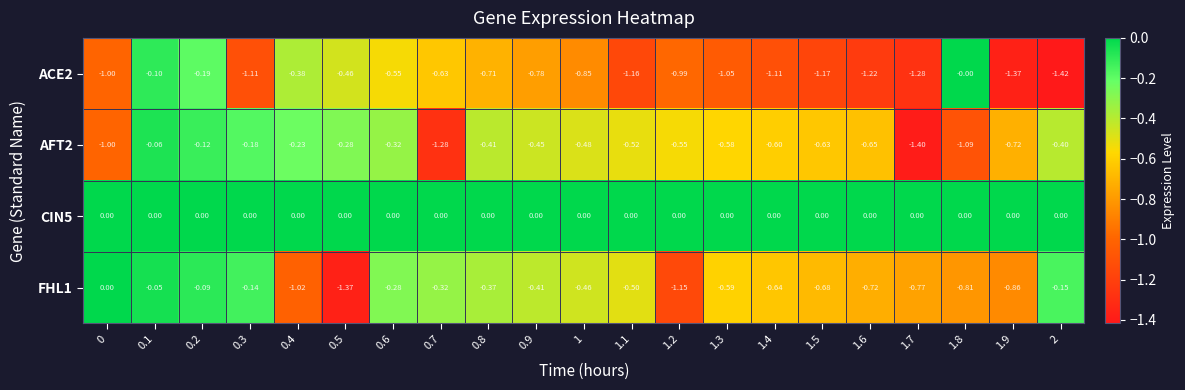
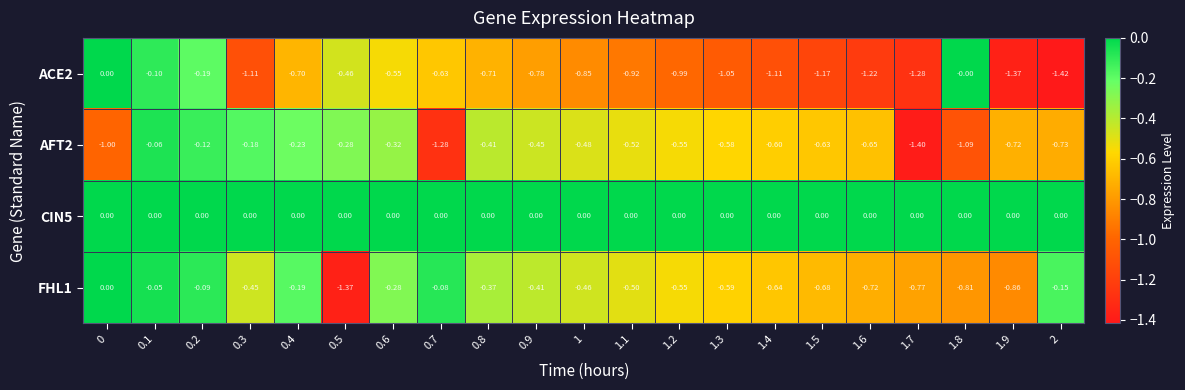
  {
    "ACE2": {
-     "0": -1.00,
+     "0": 0.00,
      "0.1": -0.10,
      "0.2": -0.19,
      "0.3": -1.11,
-     "0.4": -0.38,
+     "0.4": -0.70,
      "0.5": -0.46,
      "0.6": -0.55,
      "0.7": -0.63,
      "0.8": -0.71,
      "0.9": -0.78,
      "1": -0.85,
-     "1.1": -1.16,
+     "1.1": -0.92,
      "1.2": -0.99,
      "1.3": -1.05,
      "1.4": -1.11,
      "1.5": -1.17,
      "1.6": -1.22,
      "1.7": -1.28,
      "1.8": -0.00,
      "1.9": -1.37,
      "2": -1.42
    },
    "AFT2": {
      "0": -1.00,
      "0.1": -0.06,
      "0.2": -0.12,
      "0.3": -0.18,
      "0.4": -0.23,
      "0.5": -0.28,
      "0.6": -0.32,
      "0.7": -1.28,
      "0.8": -0.41,
      "0.9": -0.45,
      "1": -0.48,
      "1.1": -0.52,
      "1.2": -0.55,
      "1.3": -0.58,
      "1.4": -0.60,
      "1.5": -0.63,
      "1.6": -0.65,
      "1.7": -1.40,
      "1.8": -1.09,
      "1.9": -0.72,
-     "2": -0.40
+     "2": -0.73
    },
    "CIN5": {
      "0": 0.00,
      "0.1": 0.00,
      "0.2": 0.00,
      "0.3": 0.00,
      "0.4": 0.00,
      "0.5": 0.00,
      "0.6": 0.00,
      "0.7": 0.00,
      "0.8": 0.00,
      "0.9": 0.00,
      "1": 0.00,
      "1.1": 0.00,
      "1.2": 0.00,
      "1.3": 0.00,
      "1.4": 0.00,
      "1.5": 0.00,
      "1.6": 0.00,
      "1.7": 0.00,
      "1.8": 0.00,
      "1.9": 0.00,
      "2": 0.00
    },
    "FHL1": {
      "0": 0.00,
      "0.1": -0.05,
      "0.2": -0.09,
-     "0.3": -0.14,
-     "0.4": -1.02,
+     "0.3": -0.45,
+     "0.4": -0.19,
      "0.5": -1.37,
      "0.6": -0.28,
-     "0.7": -0.32,
+     "0.7": -0.08,
      "0.8": -0.37,
      "0.9": -0.41,
      "1": -0.46,
      "1.1": -0.50,
-     "1.2": -1.15,
+     "1.2": -0.55,
      "1.3": -0.59,
      "1.4": -0.64,
      "1.5": -0.68,
      "1.6": -0.72,
      "1.7": -0.77,
      "1.8": -0.81,
      "1.9": -0.86,
      "2": -0.15
    }
  }
